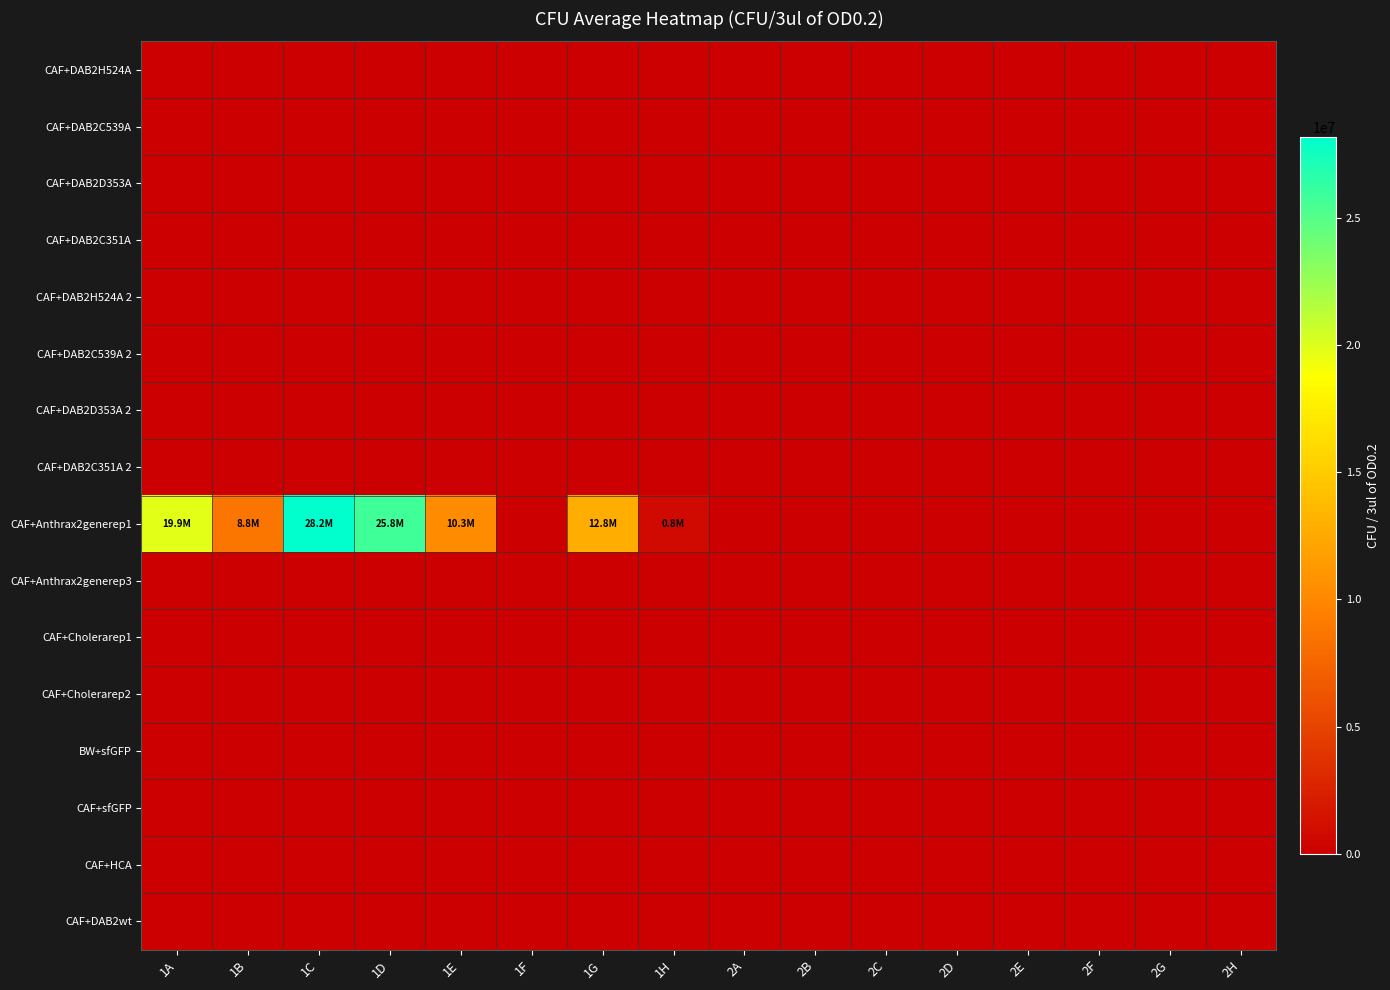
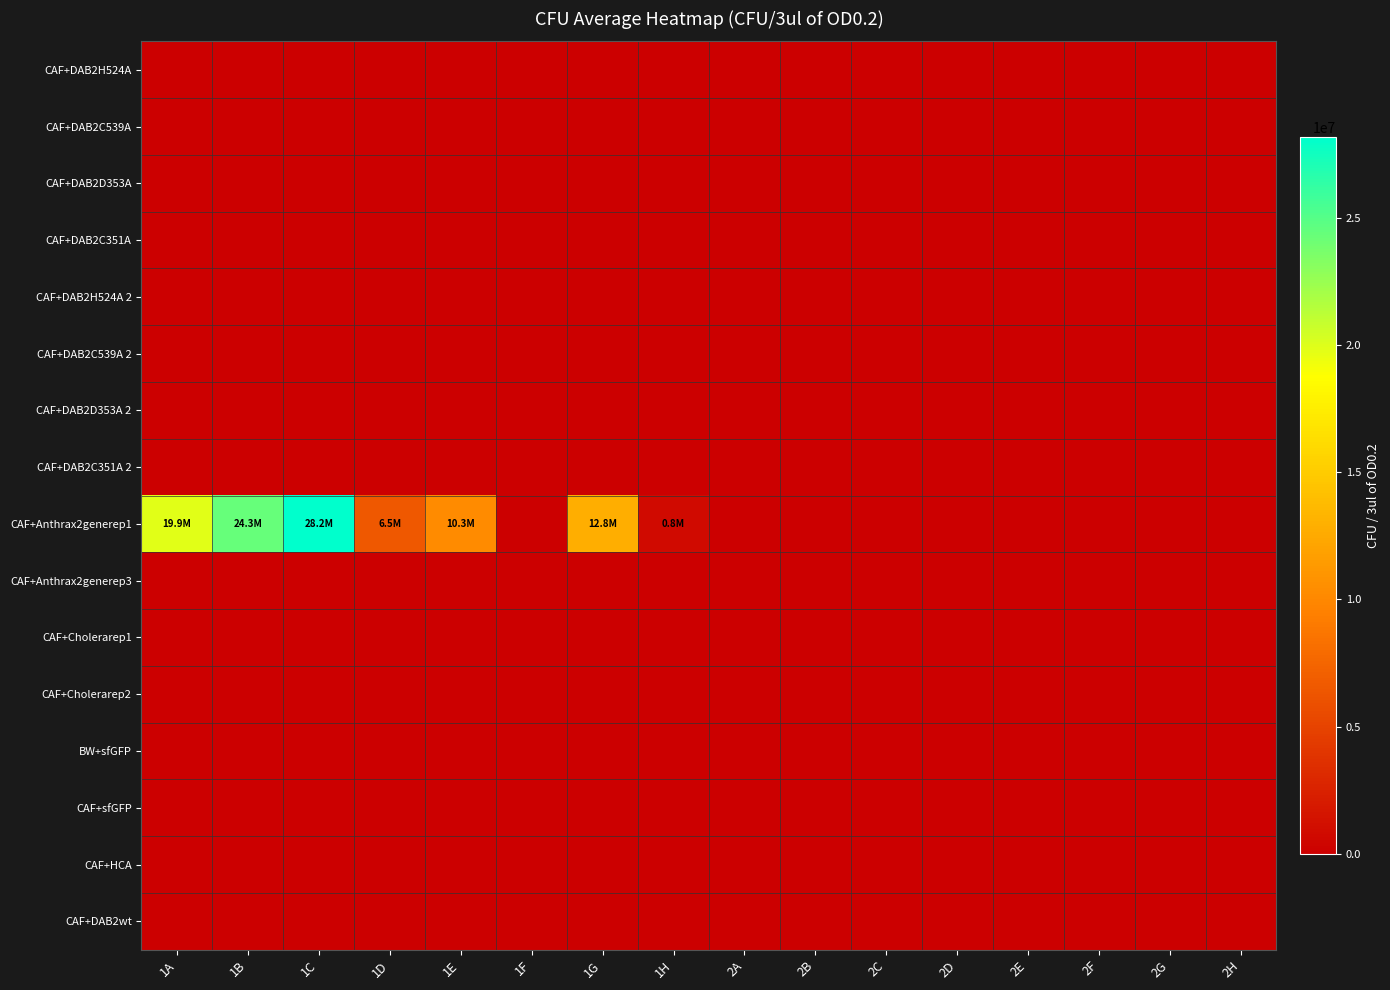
  {
    "CAF+Anthrax2generep1": {
      "1A": "19.9M",
-     "1B": "8.8M",
+     "1B": "24.3M",
      "1C": "28.2M",
-     "1D": "25.8M",
+     "1D": "6.5M",
      "1E": "10.3M",
      "1G": "12.8M",
      "1H": "0.8M"
    }
  }
